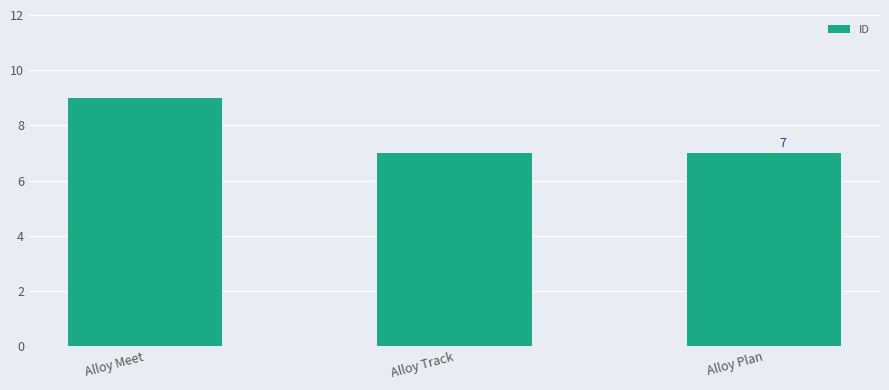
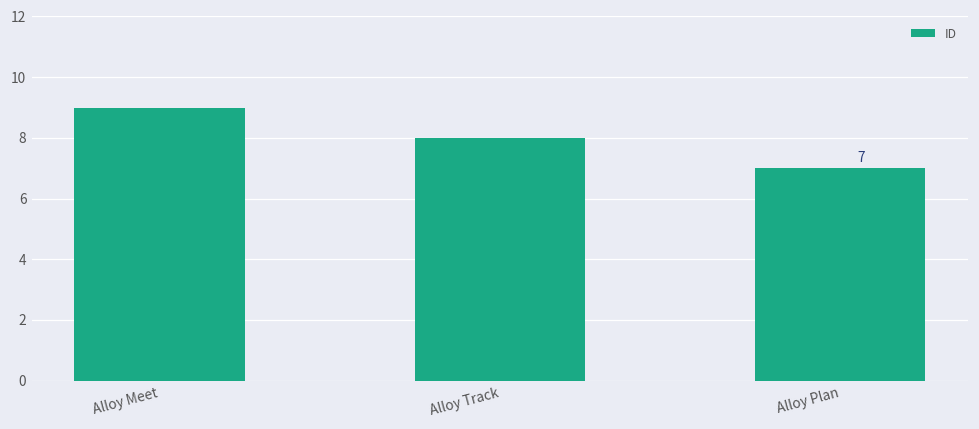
  {
    "Alloy Meet": 9,
-   "Alloy Track": 7
+   "Alloy Track": 8
  }
